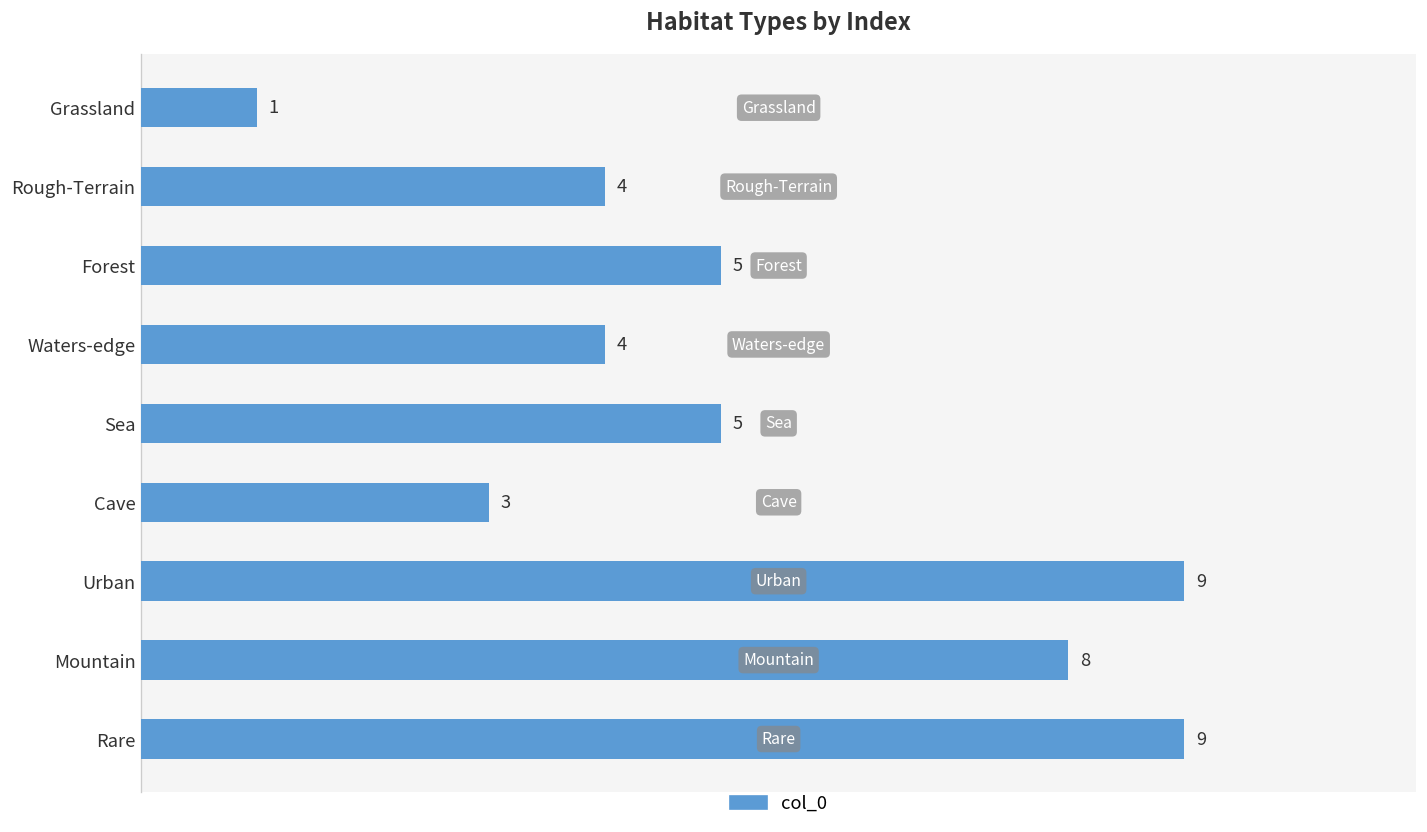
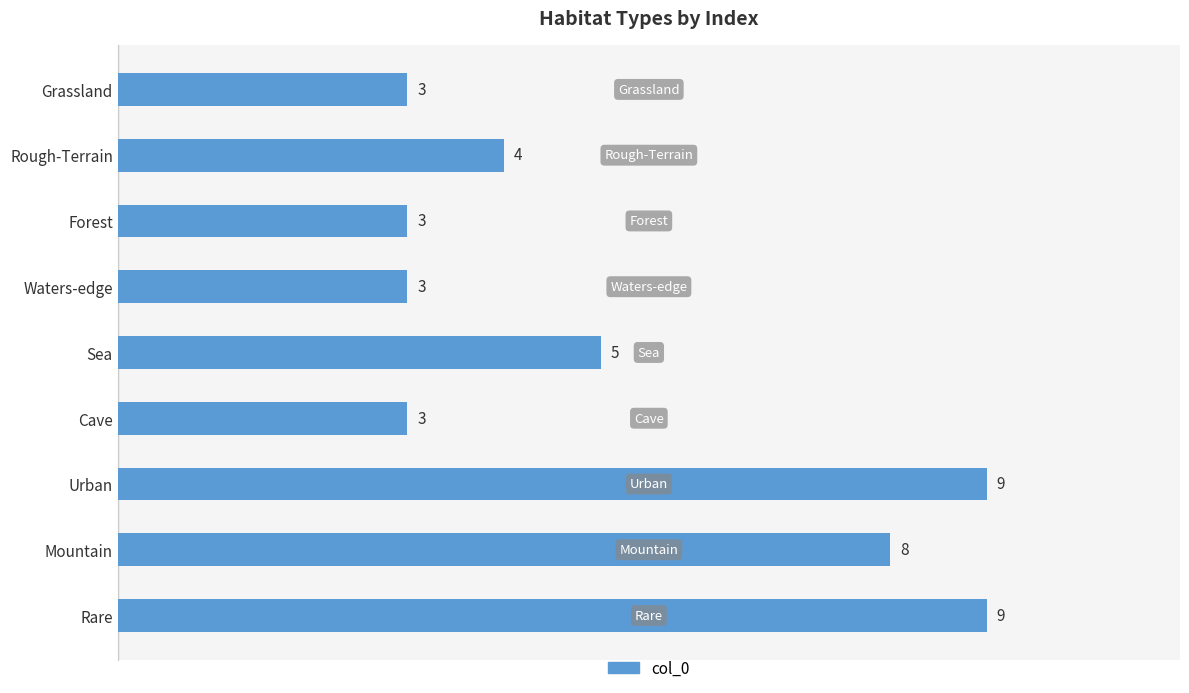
  {
-   "Grassland": 1,
+   "Grassland": 3,
    "Rough-Terrain": 4,
-   "Forest": 5,
-   "Waters-edge": 4,
+   "Forest": 3,
+   "Waters-edge": 3,
    "Sea": 5,
    "Cave": 3,
    "Urban": 9,
    "Mountain": 8,
    "Rare": 9
  }
